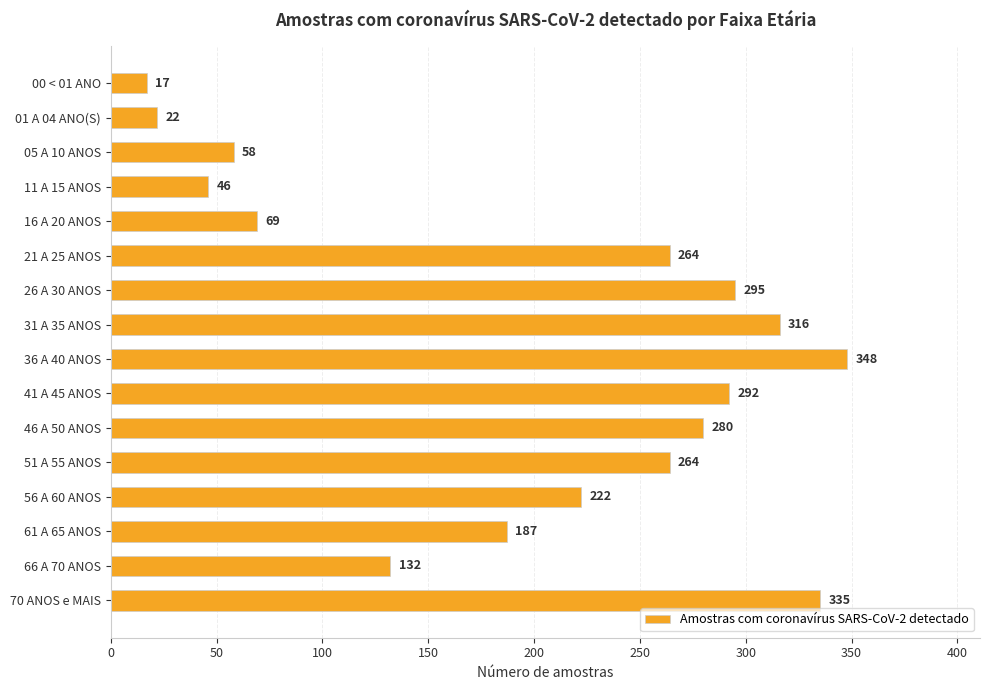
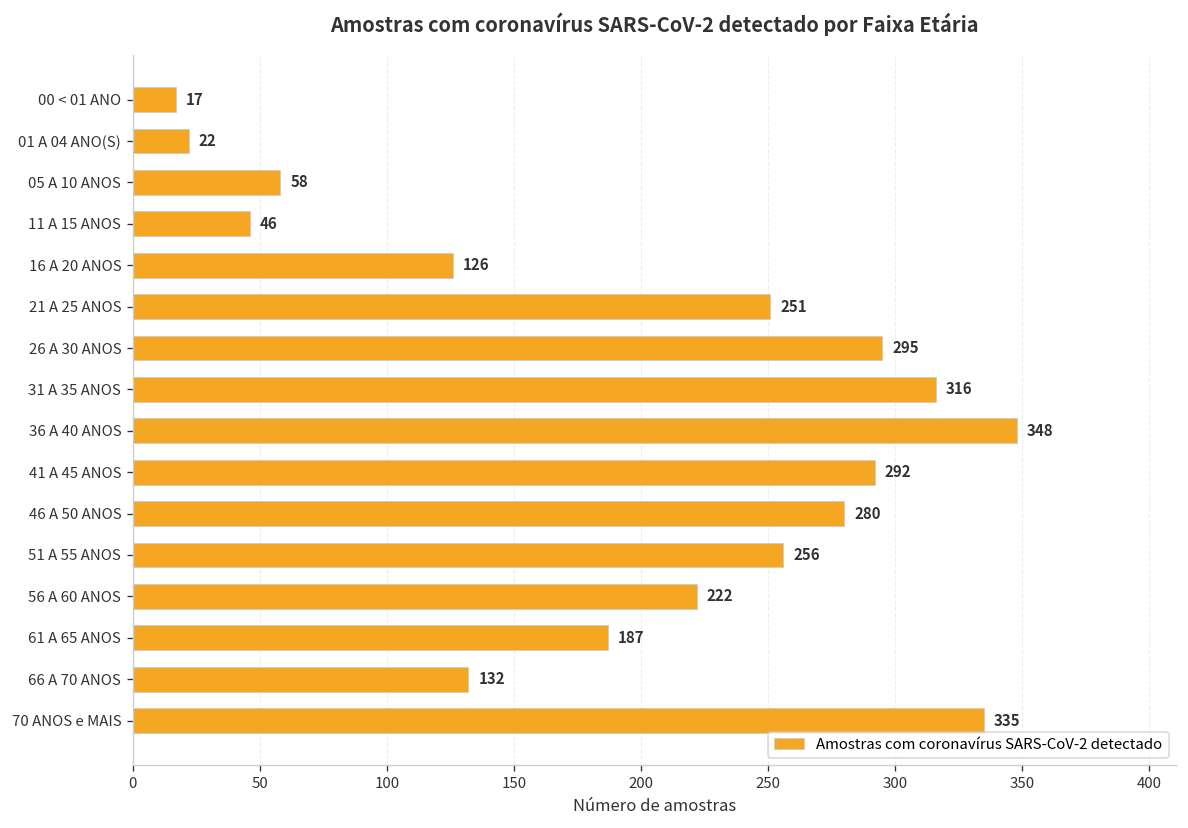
  {
    "00 < 01 ANO": 17,
    "01 A 04 ANO(S)": 22,
    "05 A 10 ANOS": 58,
    "11 A 15 ANOS": 46,
-   "16 A 20 ANOS": 69,
-   "21 A 25 ANOS": 264,
+   "16 A 20 ANOS": 126,
+   "21 A 25 ANOS": 251,
    "26 A 30 ANOS": 295,
    "31 A 35 ANOS": 316,
    "36 A 40 ANOS": 348,
    "41 A 45 ANOS": 292,
    "46 A 50 ANOS": 280,
-   "51 A 55 ANOS": 264,
+   "51 A 55 ANOS": 256,
    "56 A 60 ANOS": 222,
    "61 A 65 ANOS": 187,
    "66 A 70 ANOS": 132,
    "70 ANOS e MAIS": 335
  }
